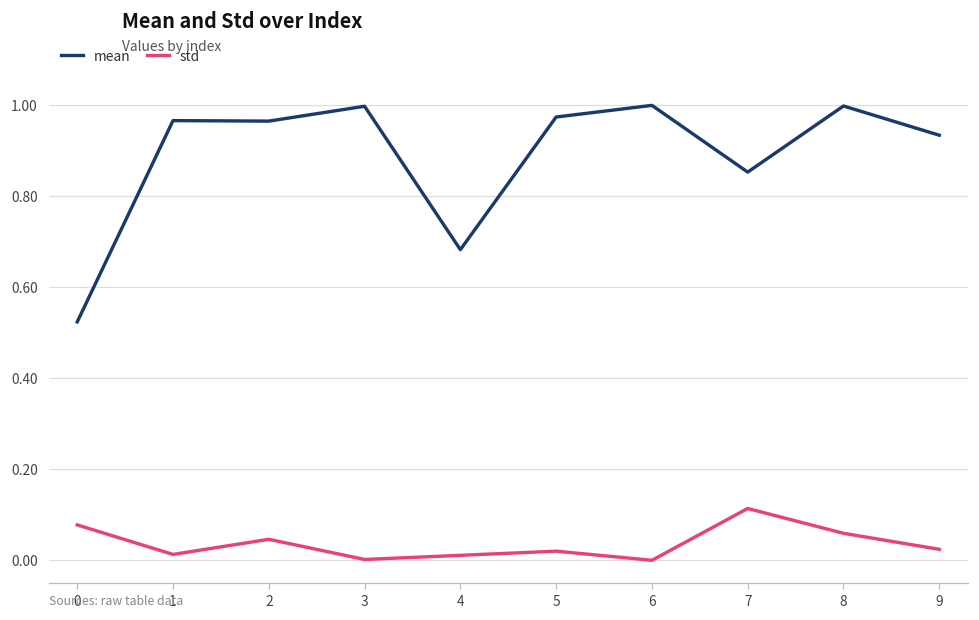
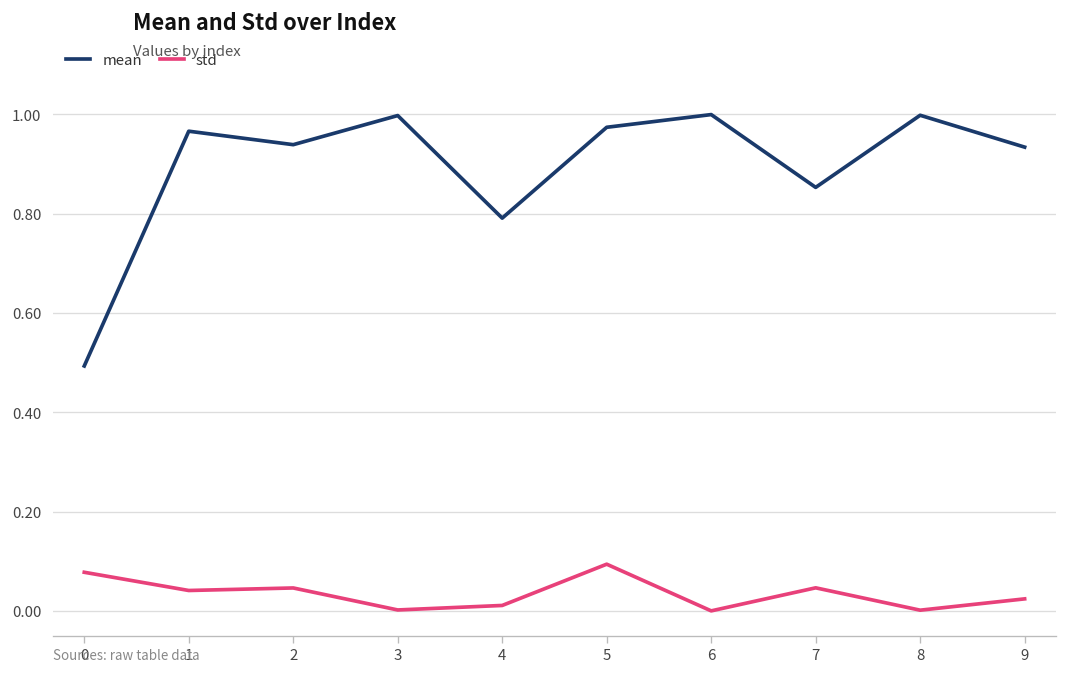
  {
    "mean": {
-     "0": 0.52,
+     "0": 0.49,
      "1": 0.97,
-     "2": 0.97,
+     "2": 0.94,
      "3": 1.00,
-     "4": 0.68,
+     "4": 0.79,
      "5": 0.97,
      "6": 1.00,
      "7": 0.85,
      "8": 1.00,
      "9": 0.93
    },
    "std": {
      "0": 0.08,
-     "1": 0.01,
+     "1": 0.04,
      "2": 0.05,
      "3": 0.00,
      "4": 0.01,
-     "5": 0.02,
+     "5": 0.09,
      "6": 0.00,
-     "7": 0.11,
-     "8": 0.06,
+     "7": 0.05,
+     "8": 0.00,
      "9": 0.02
    }
  }
